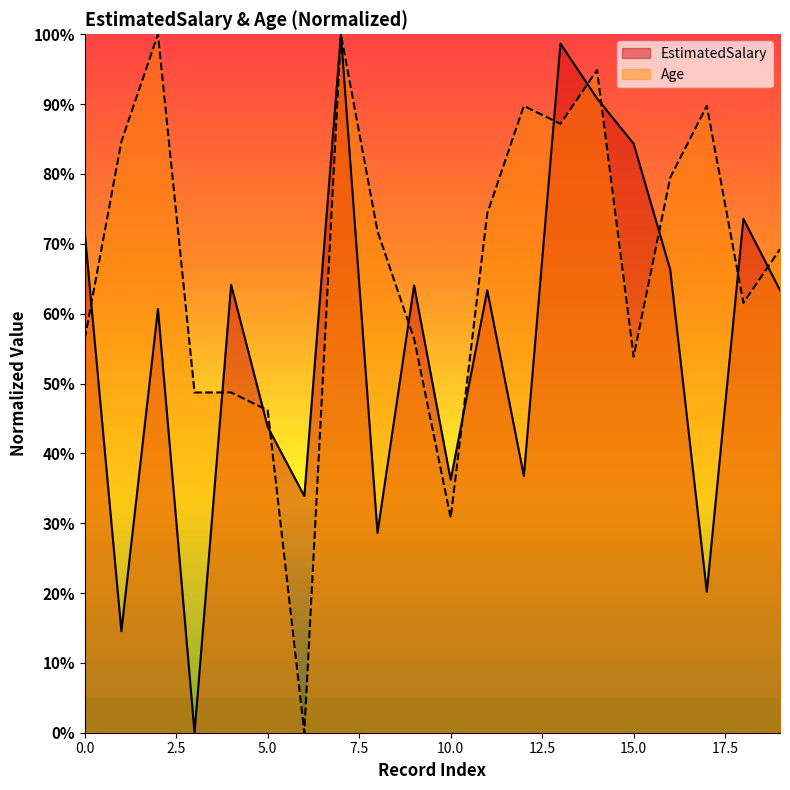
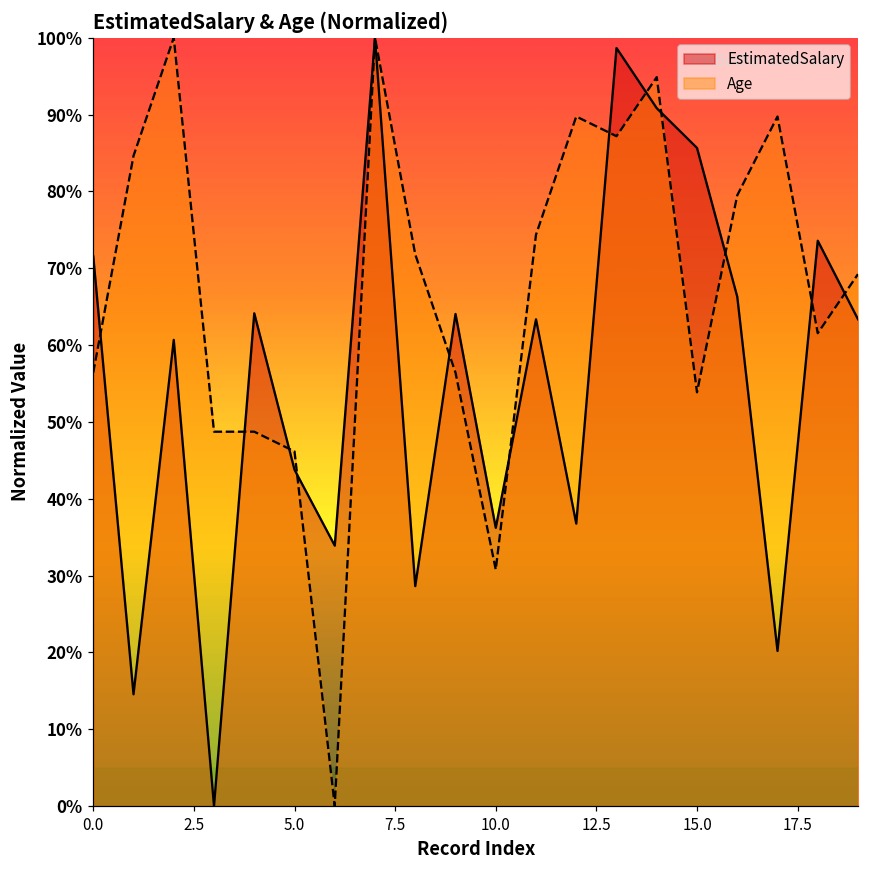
  {
    "EstimatedSalary": {
      "0.0": "72%",
      "5.0": "44%",
      "10.0": "36%",
-     "15.0": "84%"
+     "15.0": "86%"
    },
    "Age": {
      "0.0": "56%",
      "5.0": "46%",
      "10.0": "31%",
      "15.0": "54%"
    }
  }
